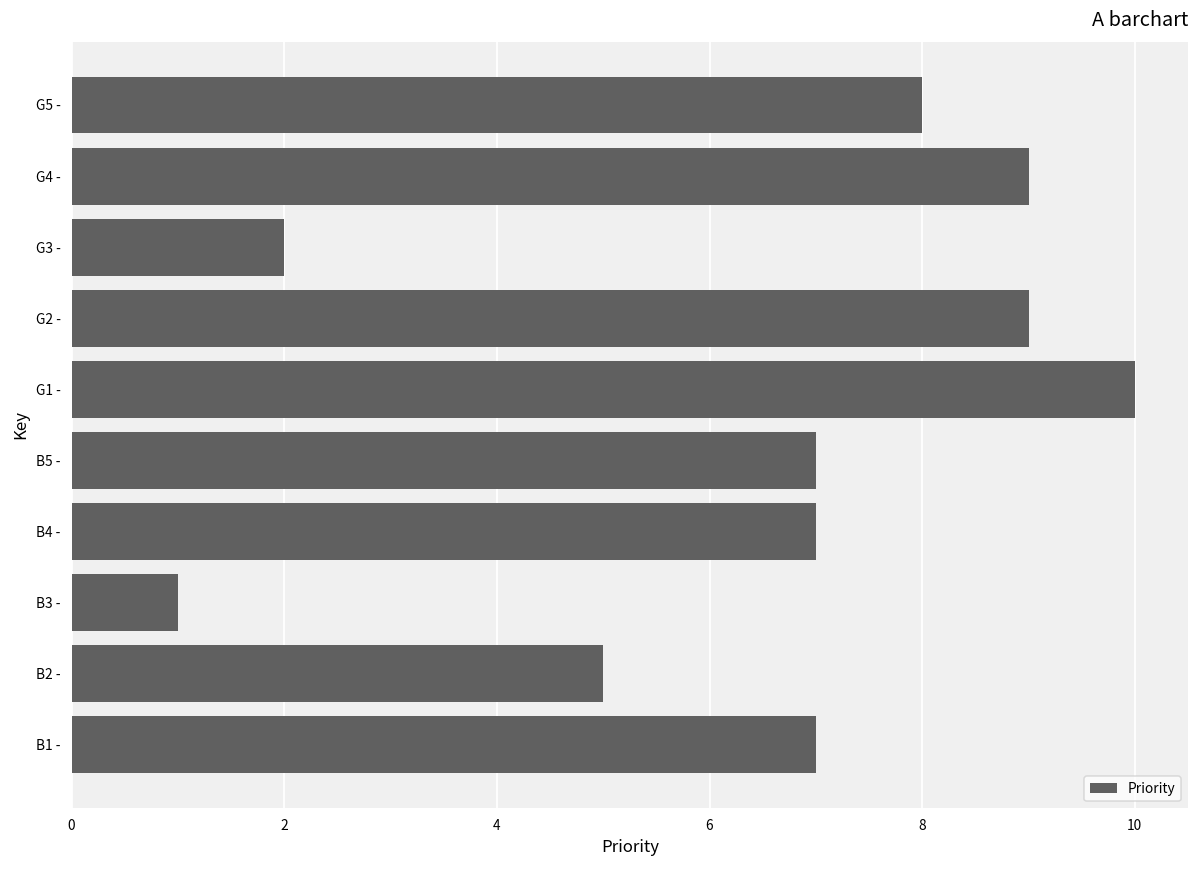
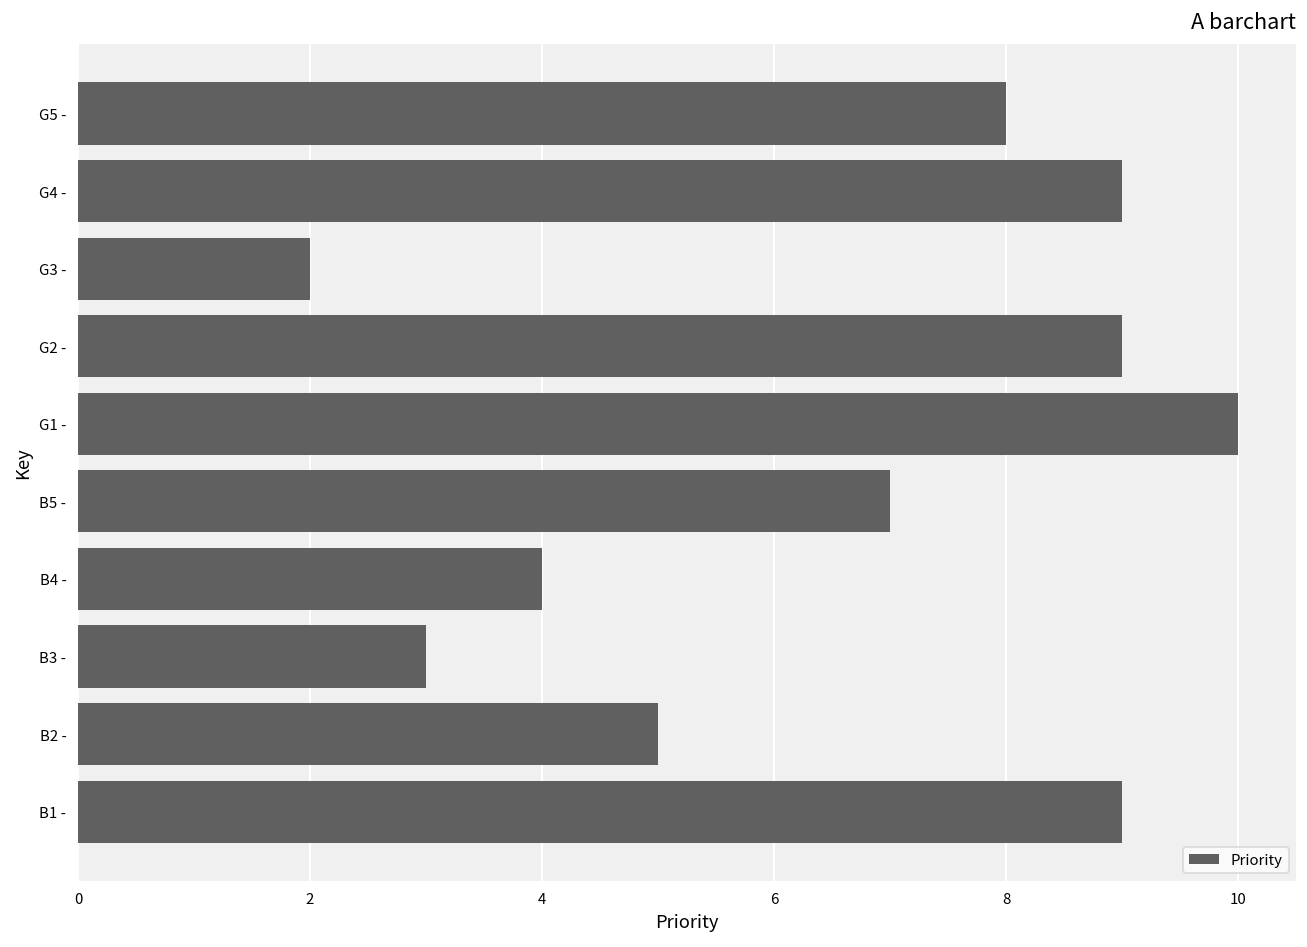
  {
    "G5 -": 8,
    "G4 -": 9,
    "G3 -": 2,
    "G2 -": 9,
    "G1 -": 10,
    "B5 -": 7,
-   "B4 -": 7,
-   "B3 -": 1,
+   "B4 -": 4,
+   "B3 -": 3,
    "B2 -": 5,
-   "B1 -": 7
+   "B1 -": 9
  }
